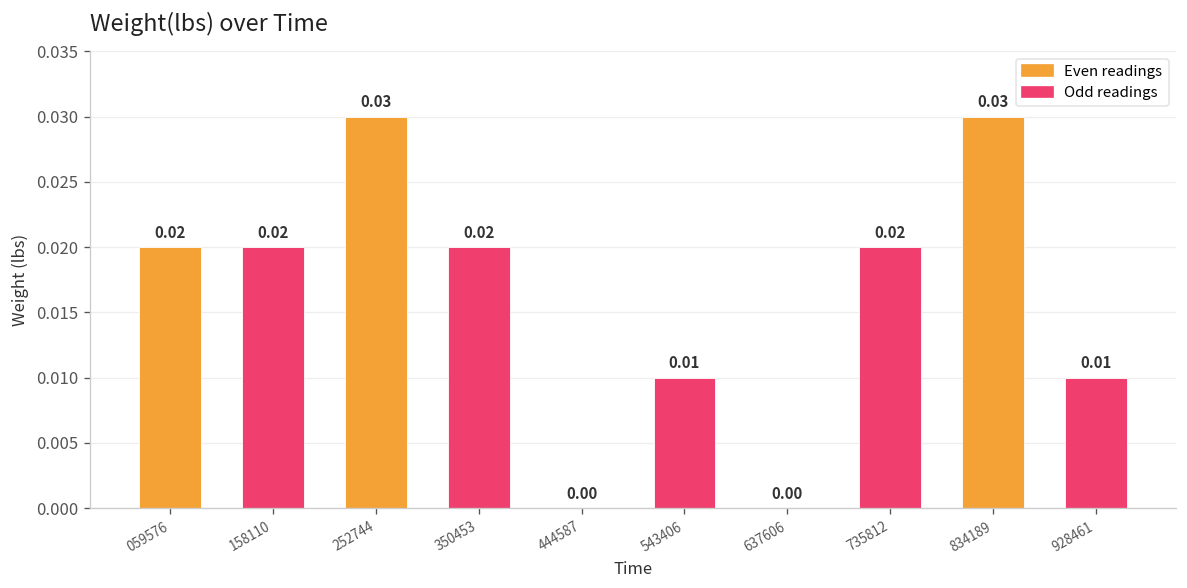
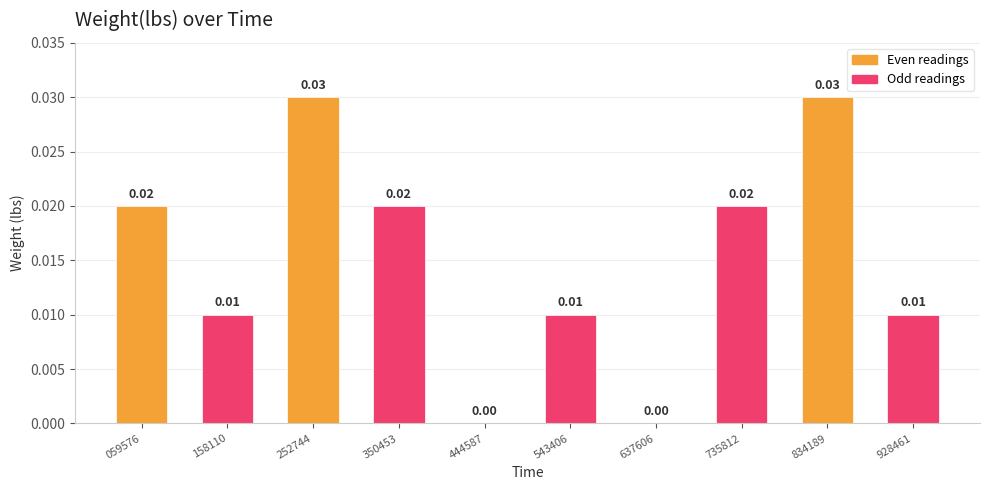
  {
    "059576": 0.02,
-   "158110": 0.02,
+   "158110": 0.01,
    "252744": 0.03,
    "350453": 0.02,
    "444587": 0.00,
    "543406": 0.01,
    "637606": 0.00,
    "735812": 0.02,
    "834189": 0.03,
    "928461": 0.01
  }
